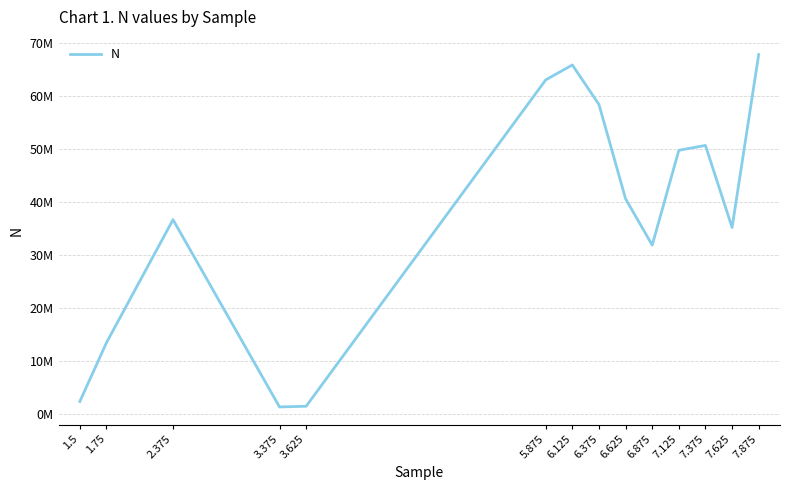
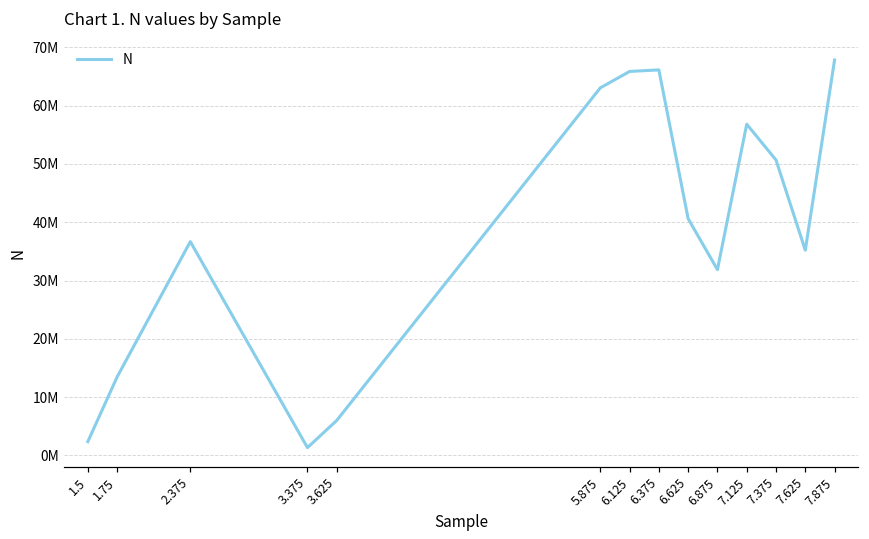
  {
    "1.5": 2000000,
    "1.75": 13000000,
    "2.375": 37000000,
    "3.375": 1000000,
-   "3.625": 1000000,
+   "3.625": 6000000,
    "5.875": 63000000,
    "6.125": 66000000,
-   "6.375": 58000000,
+   "6.375": 66000000,
    "6.625": 41000000,
    "6.875": 32000000,
-   "7.125": 50000000,
+   "7.125": 57000000,
    "7.375": 51000000,
    "7.625": 35000000,
    "7.875": 68000000
  }
